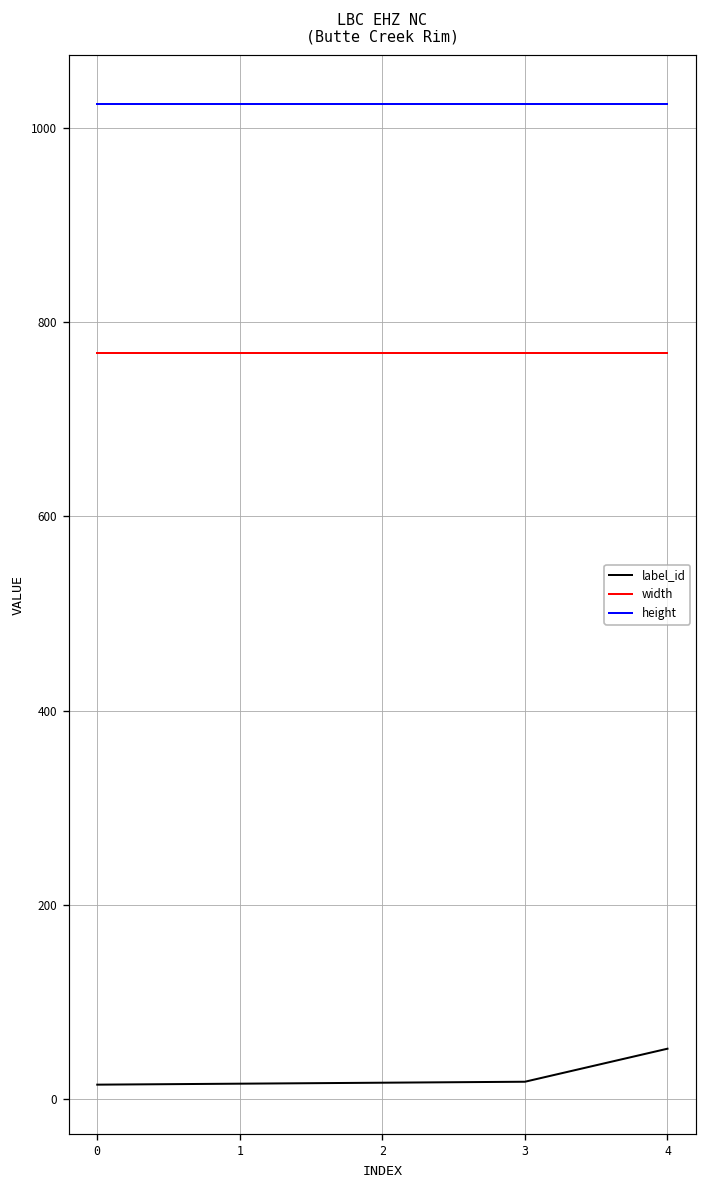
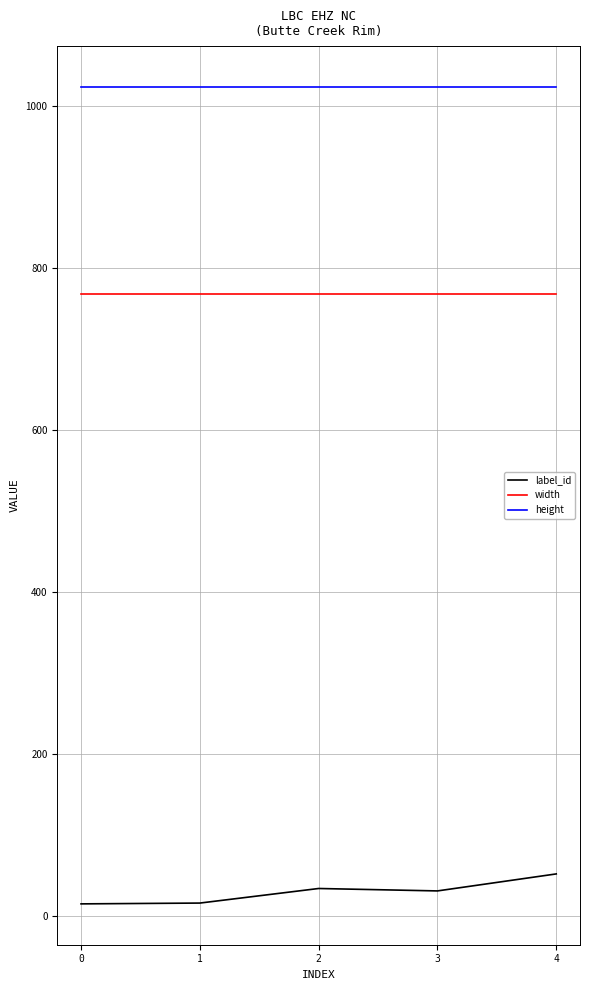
  {
    "label_id": {
      "0": 20,
      "1": 20,
-     "2": 20,
-     "3": 20,
+     "2": 30,
+     "3": 30,
      "4": 50
    },
    "width": {
      "0": 770,
      "1": 770,
      "2": 770,
      "3": 770,
      "4": 770
    },
    "height": {
      "0": 1020,
      "1": 1020,
      "2": 1020,
      "3": 1020,
      "4": 1020
    }
  }
